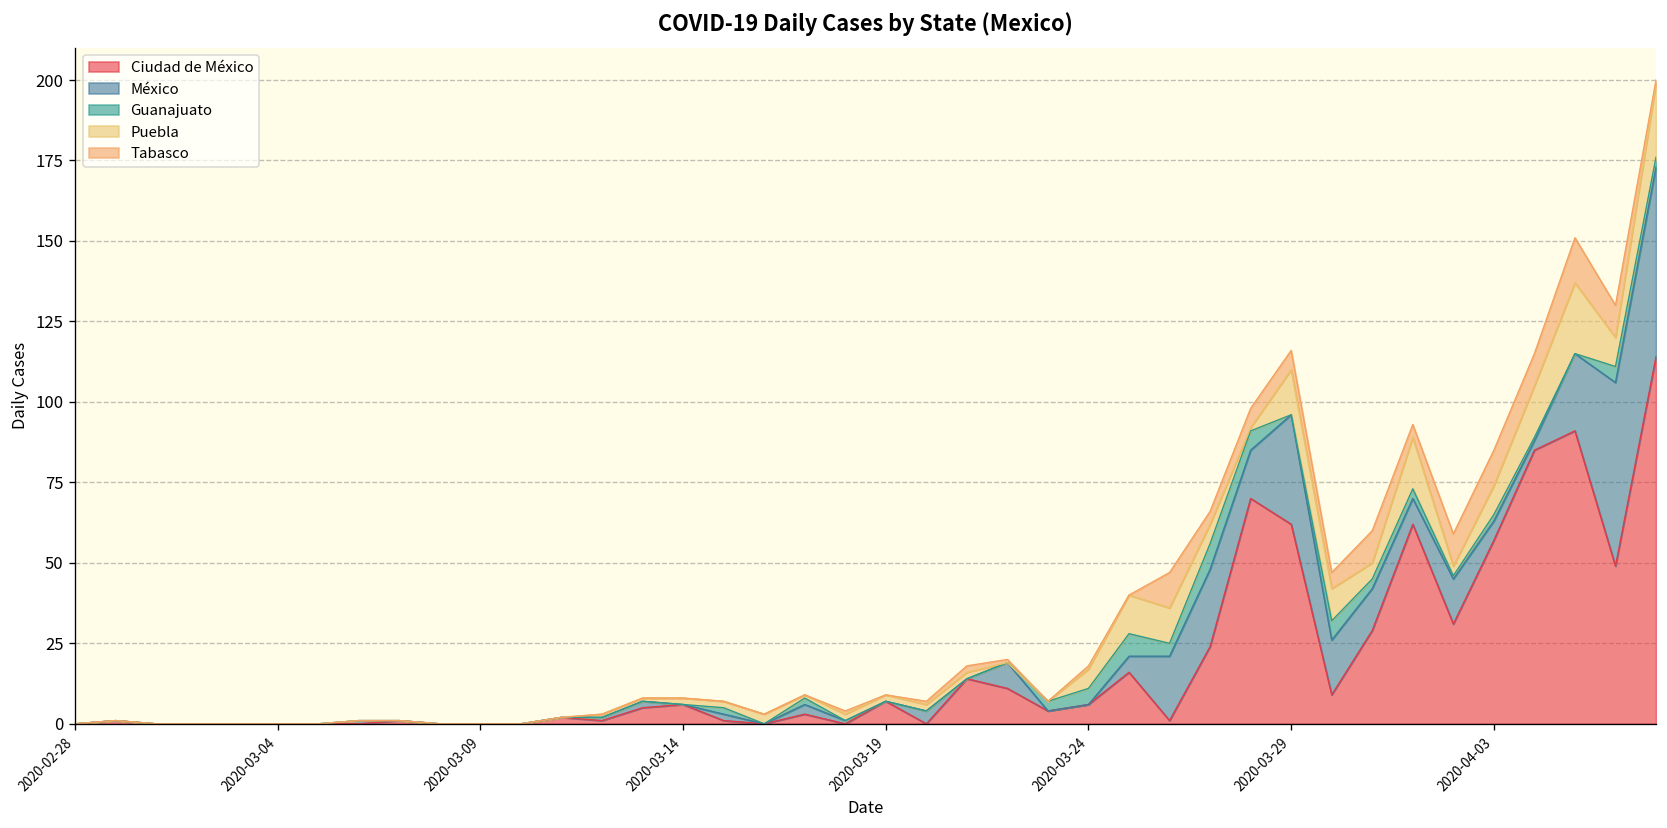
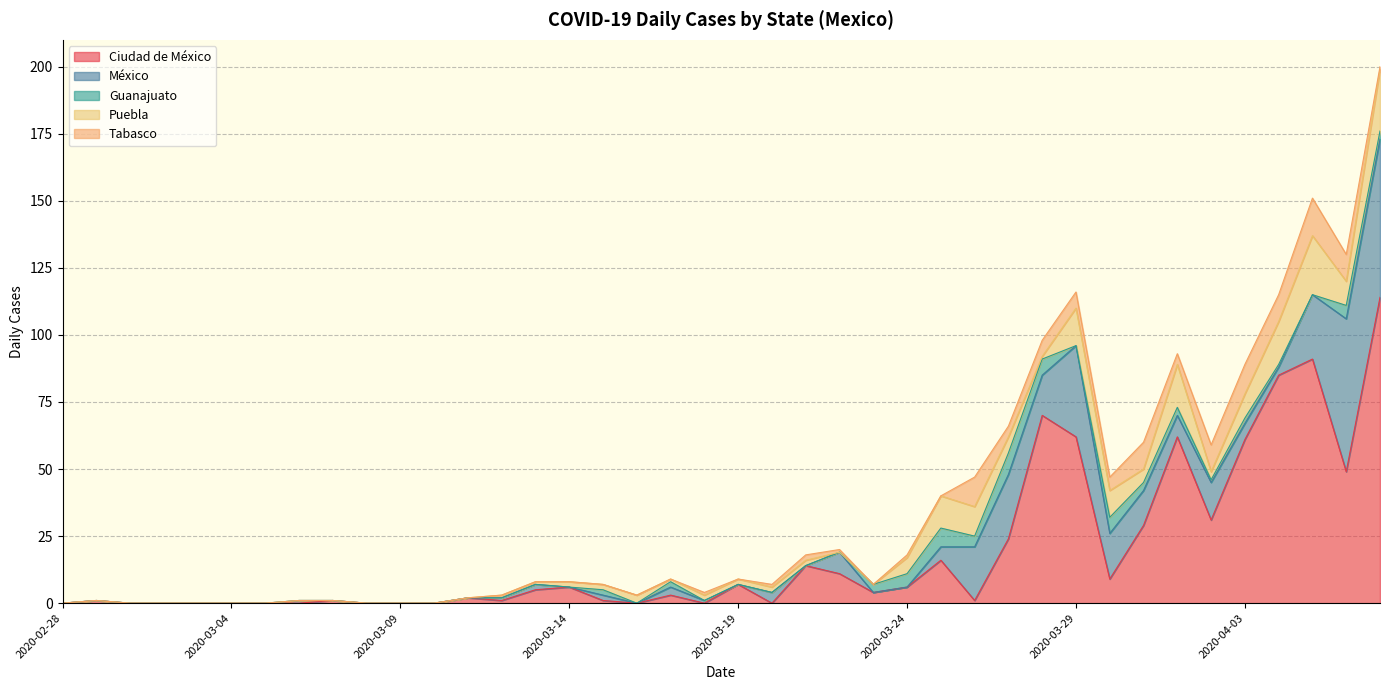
  {
    "Ciudad de México": {
      "2020-03-29": 62,
-     "2020-04-03": 57
+     "2020-04-03": 61
    }
  }
